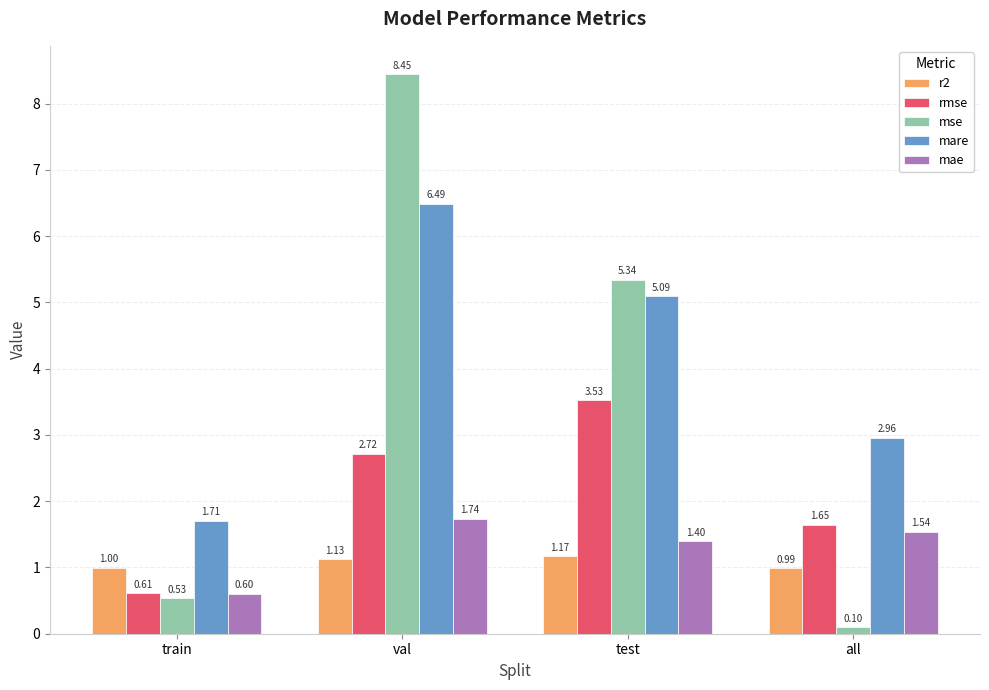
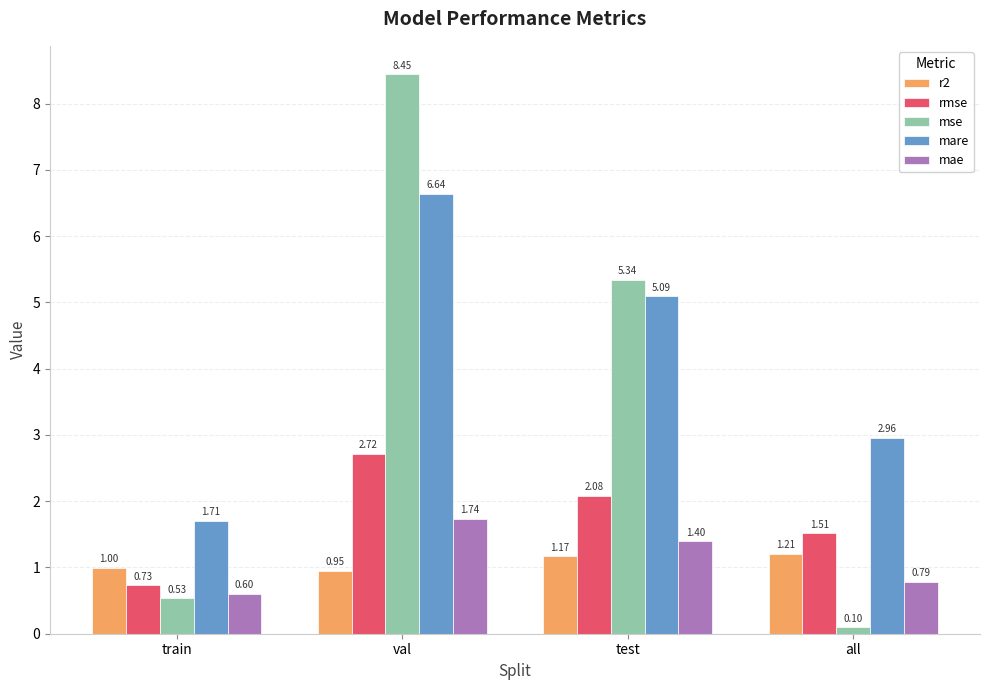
  {
    "r2": {
      "train": 1.00,
-     "val": 1.13,
+     "val": 0.95,
      "test": 1.17,
-     "all": 0.99
+     "all": 1.21
    },
    "rmse": {
-     "train": 0.61,
+     "train": 0.73,
      "val": 2.72,
-     "test": 3.53,
-     "all": 1.65
+     "test": 2.08,
+     "all": 1.51
    },
    "mse": {
      "train": 0.53,
      "val": 8.45,
      "test": 5.34,
      "all": 0.10
    },
    "mare": {
      "train": 1.71,
-     "val": 6.49,
+     "val": 6.64,
      "test": 5.09,
      "all": 2.96
    },
    "mae": {
      "train": 0.60,
      "val": 1.74,
      "test": 1.40,
-     "all": 1.54
+     "all": 0.79
    }
  }
